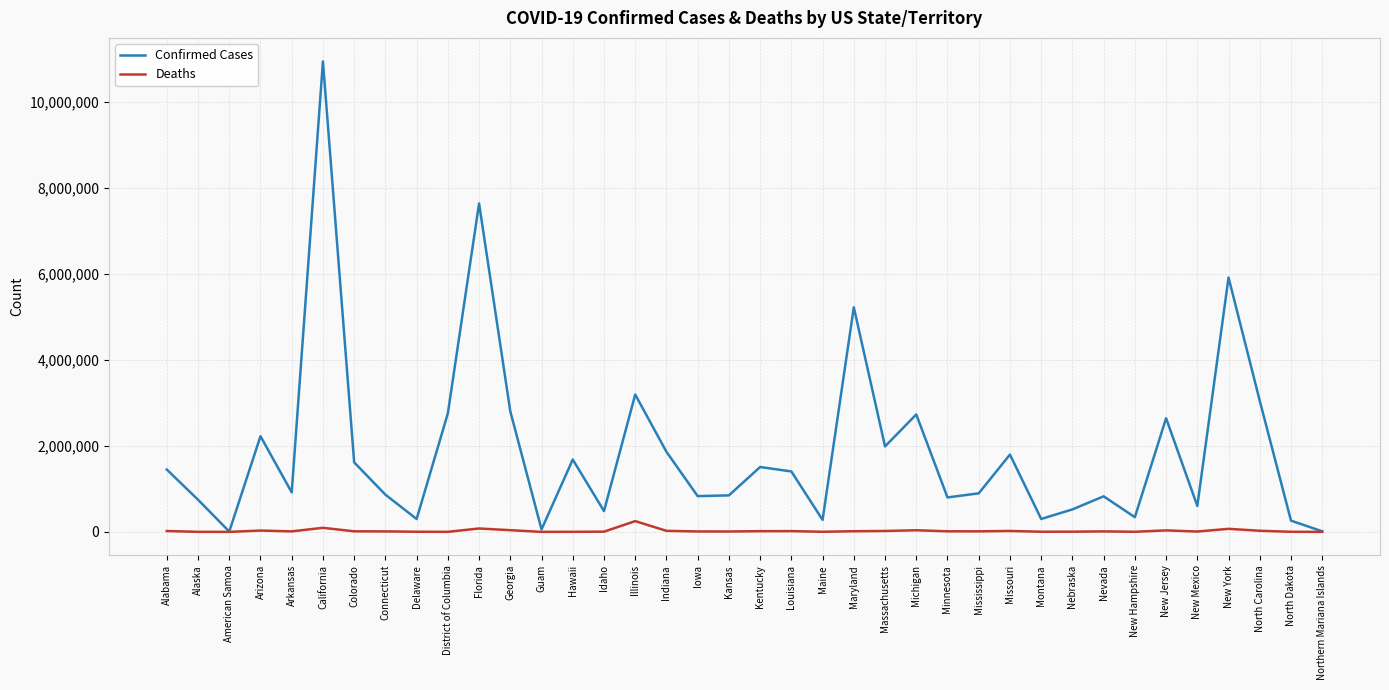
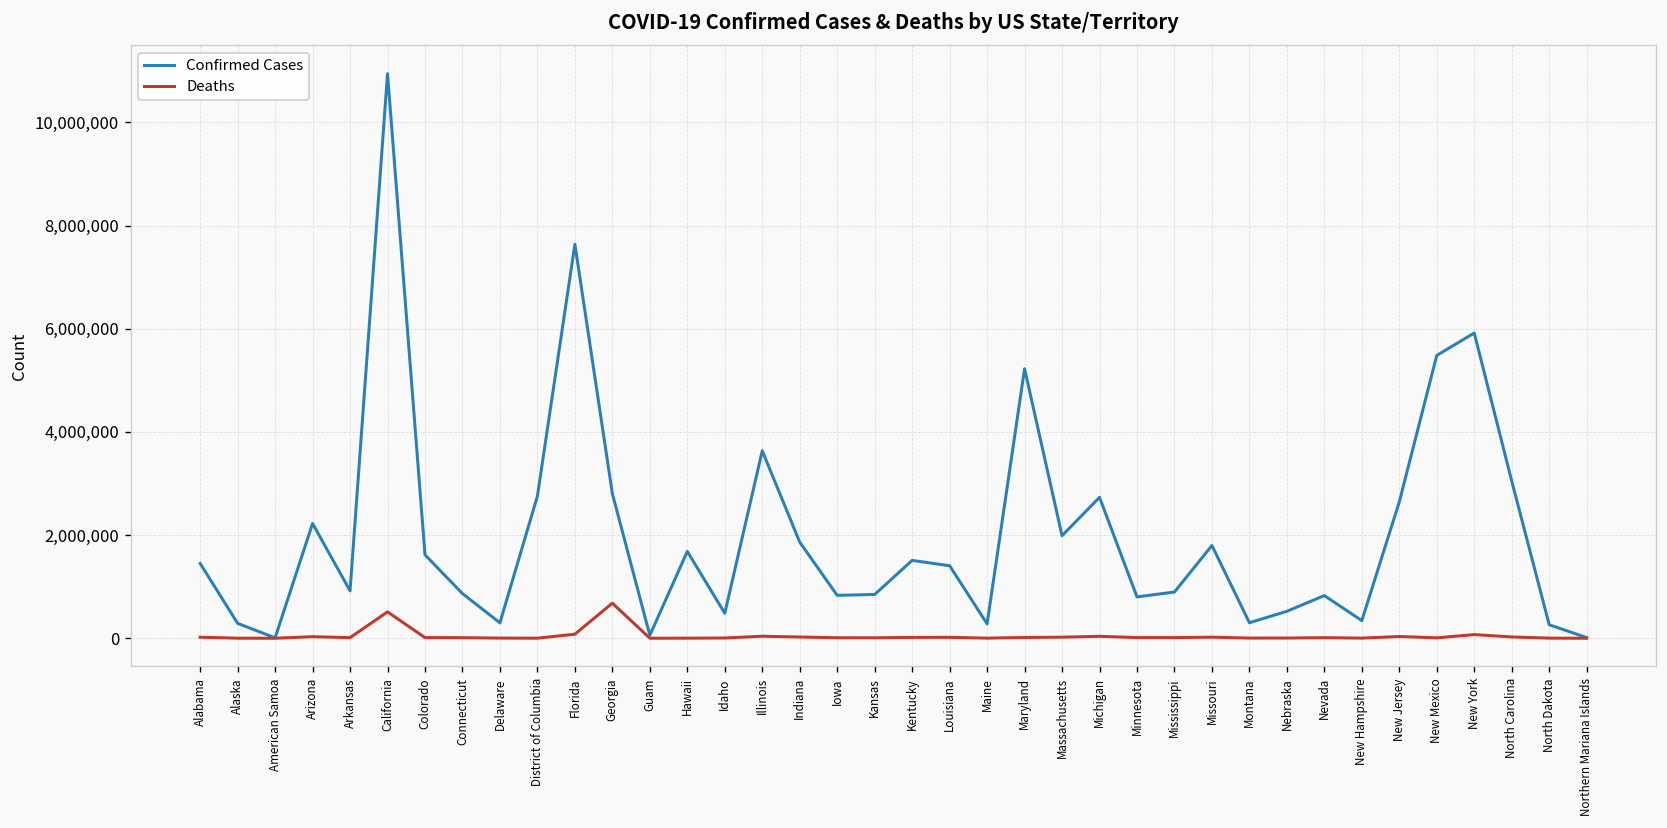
  {
    "Confirmed Cases": {
      "Alabama": "1,400,000",
-     "Alaska": "700,000",
+     "Alaska": "300,000",
      "Arizona": "2,200,000",
      "Arkansas": "900,000",
      "California": "10,900,000",
      "Colorado": "1,600,000",
      "Connecticut": "900,000",
      "Delaware": "300,000",
      "District of Columbia": "2,800,000",
      "Florida": "7,600,000",
      "Georgia": "2,800,000",
      "Hawaii": "1,700,000",
      "Idaho": "500,000",
-     "Illinois": "3,200,000",
+     "Illinois": "3,600,000",
      "Indiana": "1,900,000",
      "Iowa": "800,000",
      "Kansas": "800,000",
      "Kentucky": "1,500,000",
      "Louisiana": "1,400,000",
      "Maine": "300,000",
      "Maryland": "5,200,000",
      "Massachusetts": "2,000,000",
      "Michigan": "2,700,000",
      "Minnesota": "800,000",
      "Mississippi": "900,000",
      "Missouri": "1,800,000",
      "Montana": "300,000",
      "Nebraska": "500,000",
      "Nevada": "800,000",
      "New Hampshire": "300,000",
      "New Jersey": "2,600,000",
-     "New Mexico": "600,000",
+     "New Mexico": "5,500,000",
      "New York": "5,900,000",
      "North Carolina": "3,000,000",
      "North Dakota": "300,000"
    },
    "Deaths": {
      "Alabama": "0",
      "Alaska": "0",
      "Arizona": "0",
      "Arkansas": "0",
-     "California": "100,000",
+     "California": "500,000",
      "Colorado": "0",
      "Connecticut": "0",
      "Delaware": "0",
      "District of Columbia": "0",
      "Florida": "100,000",
-     "Georgia": "0",
+     "Georgia": "700,000",
      "Hawaii": "0",
      "Idaho": "0",
-     "Illinois": "200,000",
+     "Illinois": "0",
      "Indiana": "0",
      "Iowa": "0",
      "Kansas": "0",
      "Kentucky": "0",
      "Louisiana": "0",
      "Maine": "0",
      "Maryland": "0",
      "Massachusetts": "0",
      "Michigan": "0",
      "Minnesota": "0",
      "Mississippi": "0",
      "Missouri": "0",
      "Montana": "0",
      "Nebraska": "0",
      "Nevada": "0",
      "New Hampshire": "0",
      "New Jersey": "0",
      "New Mexico": "0",
      "New York": "100,000",
      "North Carolina": "0",
      "North Dakota": "0"
    }
  }
